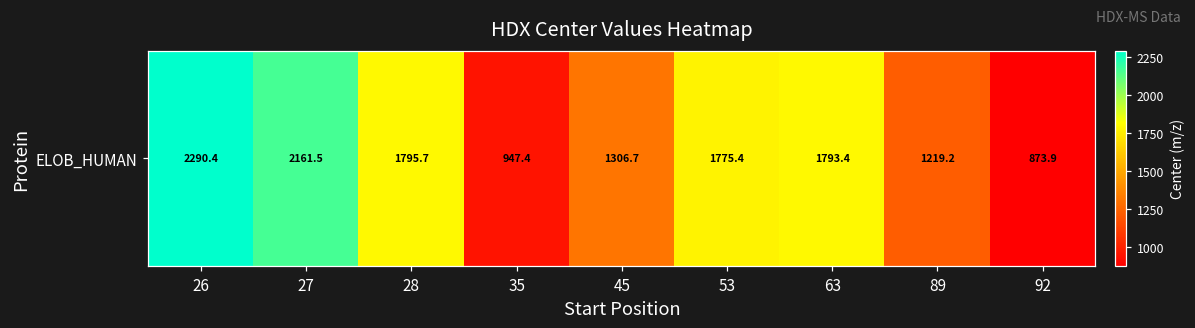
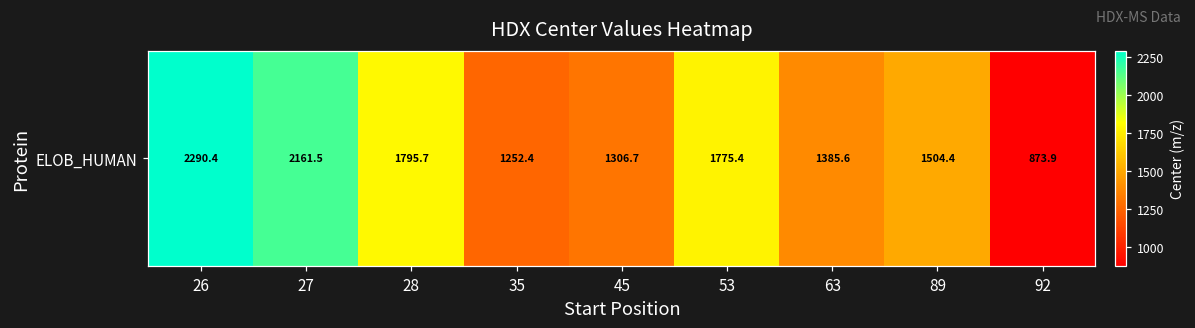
  {
    "ELOB_HUMAN": {
      "26": 2290.4,
      "27": 2161.5,
      "28": 1795.7,
-     "35": 947.4,
+     "35": 1252.4,
      "45": 1306.7,
      "53": 1775.4,
-     "63": 1793.4,
-     "89": 1219.2,
+     "63": 1385.6,
+     "89": 1504.4,
      "92": 873.9
    }
  }
